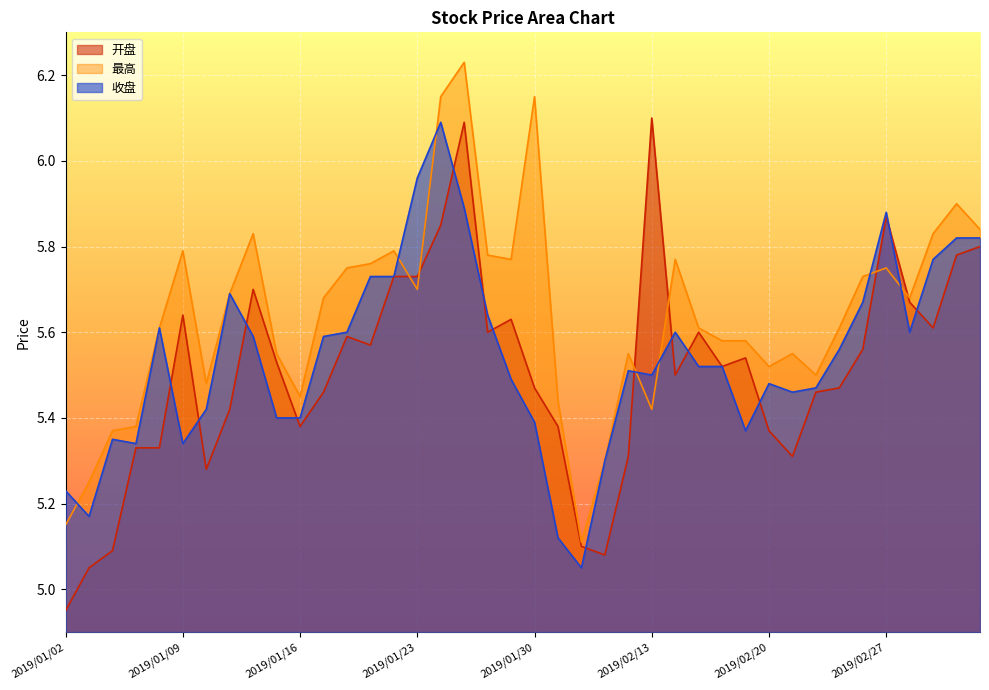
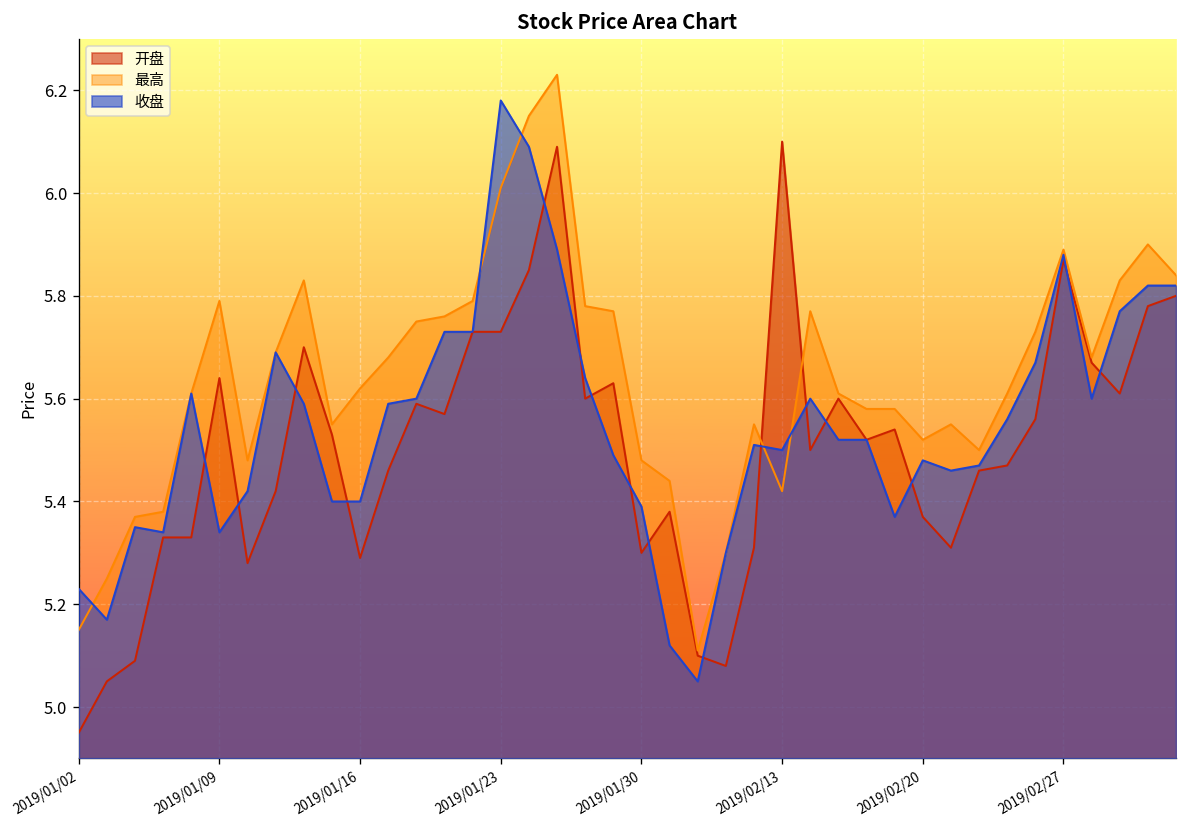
  {
    "开盘": {
      "2019/01/02": 4.95,
      "2019/01/09": 5.64,
-     "2019/01/16": 5.38,
+     "2019/01/16": 5.29,
      "2019/01/23": 5.73,
-     "2019/01/30": 5.47,
+     "2019/01/30": 5.30,
      "2019/02/13": 6.10,
      "2019/02/20": 5.37,
      "2019/02/27": 5.87
    },
    "最高": {
      "2019/01/02": 5.15,
      "2019/01/09": 5.79,
-     "2019/01/16": 5.45,
-     "2019/01/23": 5.70,
-     "2019/01/30": 6.15,
+     "2019/01/16": 5.62,
+     "2019/01/23": 6.01,
+     "2019/01/30": 5.48,
      "2019/02/13": 5.42,
      "2019/02/20": 5.52,
-     "2019/02/27": 5.75
+     "2019/02/27": 5.89
    },
    "收盘": {
      "2019/01/02": 5.23,
      "2019/01/09": 5.34,
      "2019/01/16": 5.40,
-     "2019/01/23": 5.96,
+     "2019/01/23": 6.18,
      "2019/01/30": 5.39,
      "2019/02/13": 5.50,
      "2019/02/20": 5.48,
      "2019/02/27": 5.88
    }
  }
